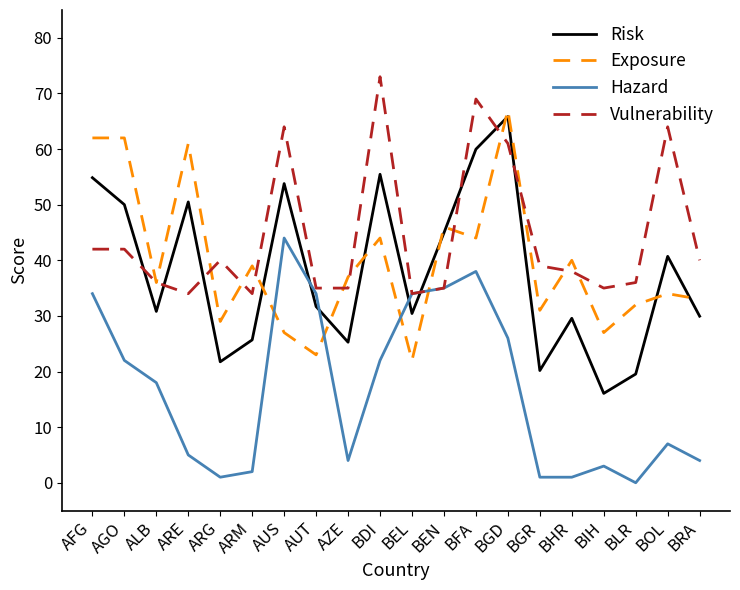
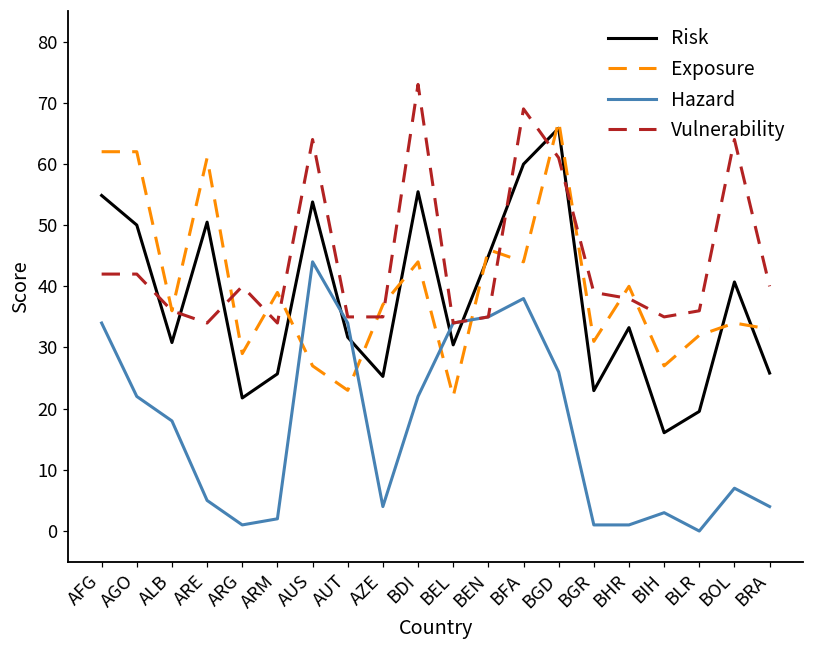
  {
    "Risk": {
      "AFG": 55,
      "AGO": 50,
      "ALB": 31,
      "ARE": 50,
      "ARG": 22,
      "ARM": 26,
      "AUS": 54,
      "AUT": 32,
      "AZE": 25,
      "BDI": 55,
      "BEL": 30,
      "BEN": 45,
      "BFA": 60,
      "BGD": 66,
-     "BGR": 20,
-     "BHR": 30,
+     "BGR": 23,
+     "BHR": 33,
      "BIH": 16,
      "BLR": 20,
      "BOL": 41,
-     "BRA": 30
+     "BRA": 26
    },
    "Exposure": {
      "AFG": 62,
      "AGO": 62,
      "ARE": 61,
      "ARG": 29,
      "ARM": 39,
      "AUS": 27,
      "AUT": 23,
      "AZE": 37,
      "BDI": 44,
      "BEL": 22,
      "BEN": 46,
      "BFA": 44,
      "BGD": 67,
      "BGR": 31,
      "BHR": 40,
      "BIH": 27,
      "BLR": 32,
      "BOL": 34,
      "BRA": 33
    },
    "Hazard": {
      "AFG": 34,
      "AGO": 22,
      "ALB": 18,
      "ARE": 5,
      "ARG": 1,
      "ARM": 2,
      "AUS": 44,
      "AUT": 34,
      "AZE": 4,
      "BDI": 22,
      "BFA": 38,
      "BGD": 26,
      "BGR": 1,
      "BHR": 1,
      "BIH": 3,
      "BLR": 0,
      "BOL": 7,
      "BRA": 4
    },
    "Vulnerability": {
      "AFG": 42,
      "AGO": 42,
      "ARE": 34,
      "ARG": 40,
      "ARM": 34,
      "AUS": 64,
      "AUT": 35,
      "AZE": 35,
      "BDI": 73,
      "BFA": 69,
      "BGD": 61,
      "BGR": 39,
      "BHR": 38,
      "BIH": 35,
      "BLR": 36,
      "BOL": 64,
      "BRA": 40
    }
  }
